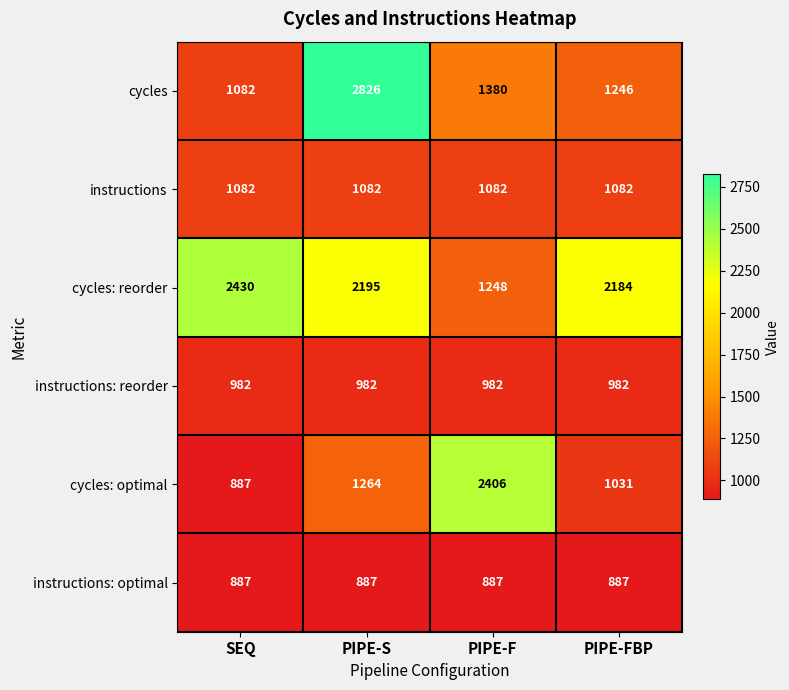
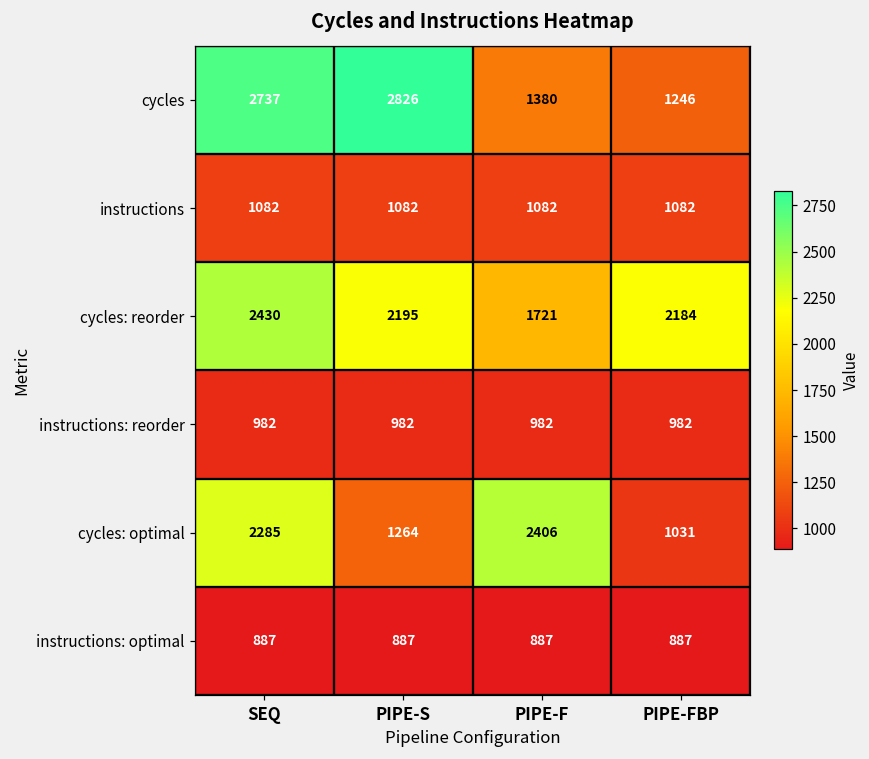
  {
    "cycles": {
-     "SEQ": 1082,
+     "SEQ": 2737,
      "PIPE-S": 2826,
      "PIPE-F": 1380,
      "PIPE-FBP": 1246
    },
    "instructions": {
      "SEQ": 1082,
      "PIPE-S": 1082,
      "PIPE-F": 1082,
      "PIPE-FBP": 1082
    },
    "cycles: reorder": {
      "SEQ": 2430,
      "PIPE-S": 2195,
-     "PIPE-F": 1248,
+     "PIPE-F": 1721,
      "PIPE-FBP": 2184
    },
    "instructions: reorder": {
      "SEQ": 982,
      "PIPE-S": 982,
      "PIPE-F": 982,
      "PIPE-FBP": 982
    },
    "cycles: optimal": {
-     "SEQ": 887,
+     "SEQ": 2285,
      "PIPE-S": 1264,
      "PIPE-F": 2406,
      "PIPE-FBP": 1031
    },
    "instructions: optimal": {
      "SEQ": 887,
      "PIPE-S": 887,
      "PIPE-F": 887,
      "PIPE-FBP": 887
    }
  }
